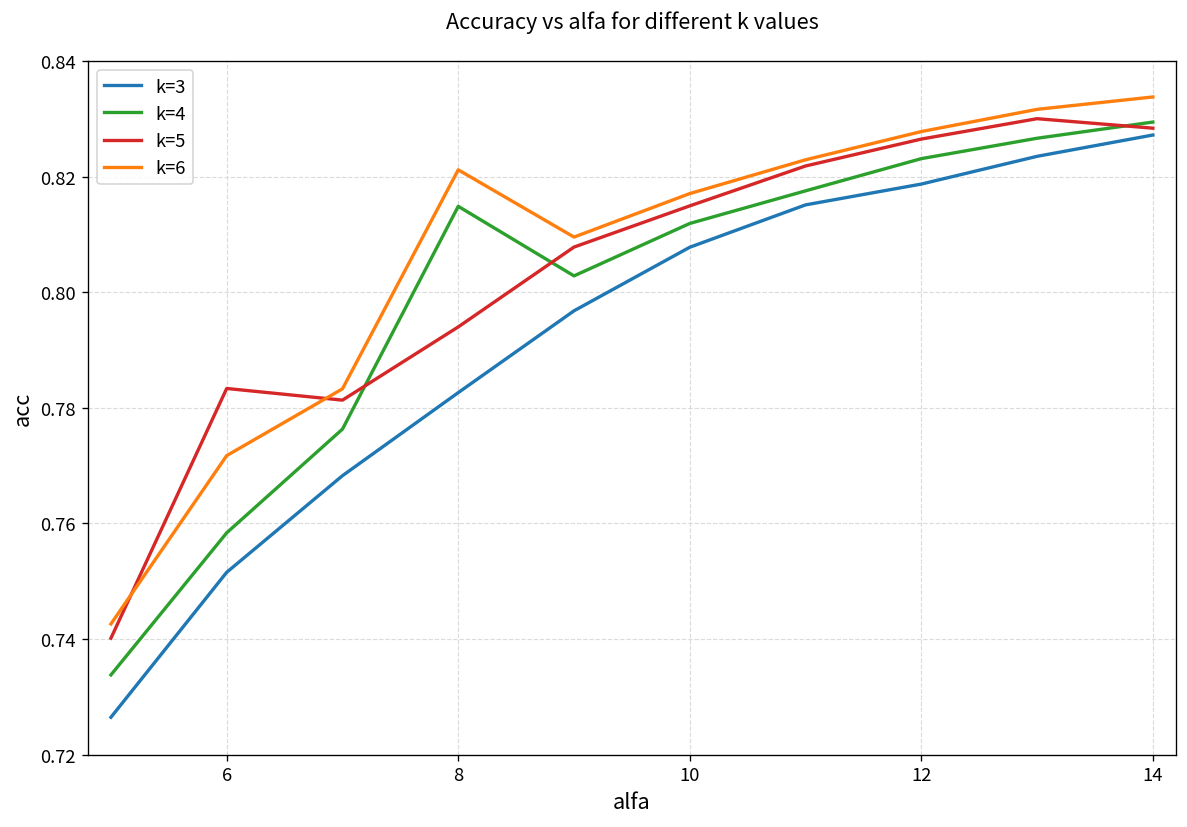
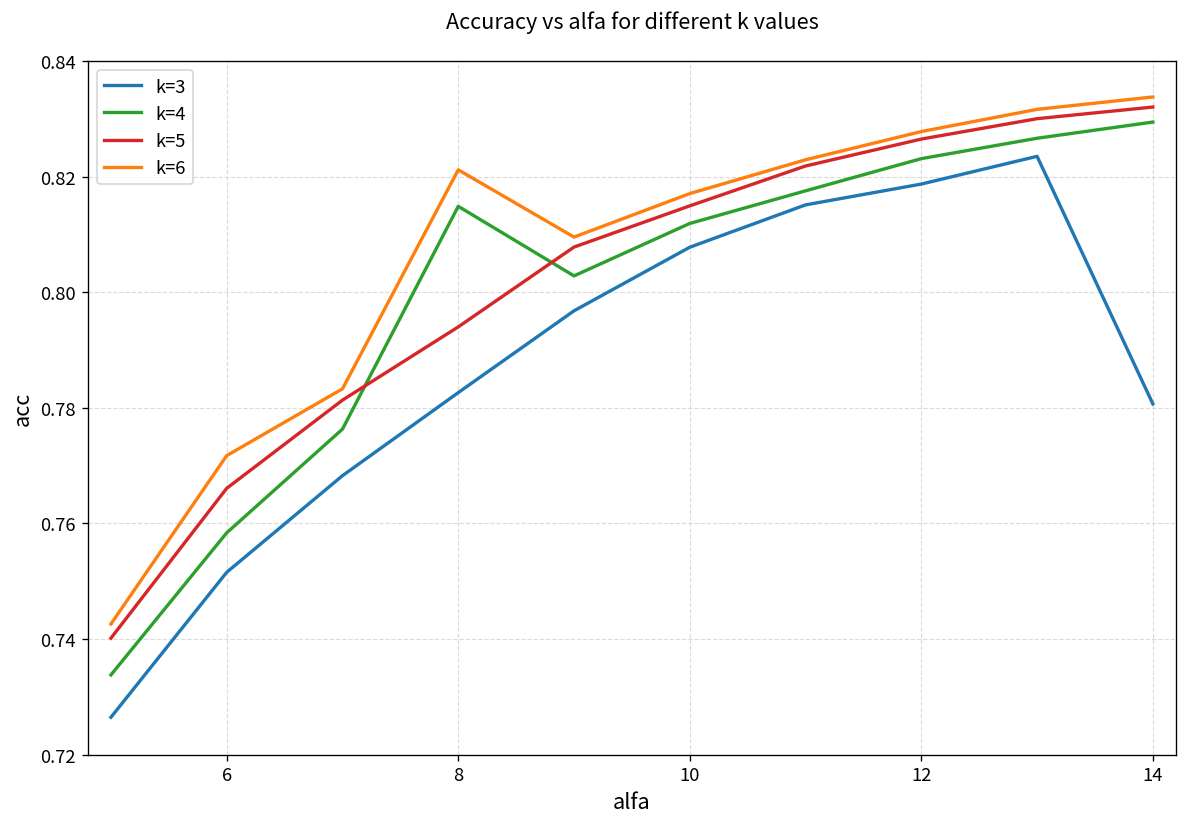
  {
    "k=3": {
      "6": 0.752,
      "8": 0.783,
      "10": 0.808,
      "12": 0.819,
-     "14": 0.827
+     "14": 0.781
    },
    "k=4": {
      "6": 0.758,
      "8": 0.815,
      "10": 0.812,
      "12": 0.823,
      "14": 0.829
    },
    "k=5": {
-     "6": 0.783,
+     "6": 0.766,
      "8": 0.794,
      "10": 0.815,
      "12": 0.827,
-     "14": 0.828
+     "14": 0.832
    },
    "k=6": {
      "6": 0.772,
      "8": 0.821,
      "10": 0.817,
      "12": 0.828,
      "14": 0.834
    }
  }
